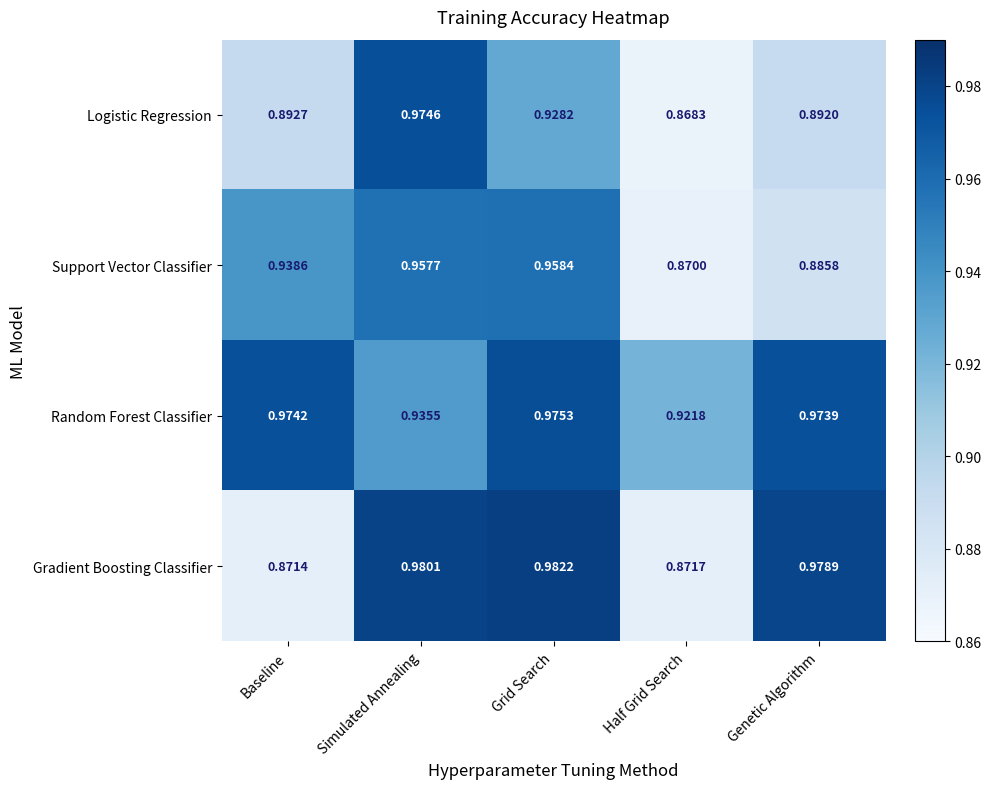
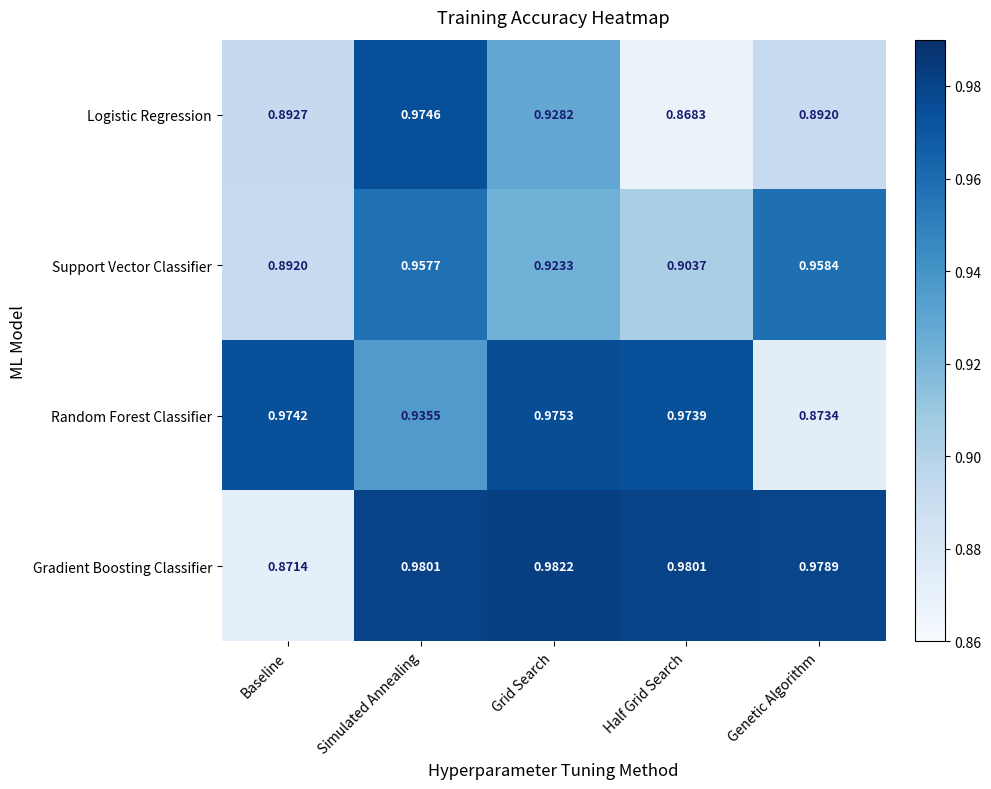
  {
    "Logistic Regression": {
      "Baseline": 0.8927,
      "Simulated Annealing": 0.9746,
      "Grid Search": 0.9282,
      "Half Grid Search": 0.8683,
      "Genetic Algorithm": 0.8920
    },
    "Support Vector Classifier": {
-     "Baseline": 0.9386,
+     "Baseline": 0.8920,
      "Simulated Annealing": 0.9577,
-     "Grid Search": 0.9584,
-     "Half Grid Search": 0.8700,
-     "Genetic Algorithm": 0.8858
+     "Grid Search": 0.9233,
+     "Half Grid Search": 0.9037,
+     "Genetic Algorithm": 0.9584
    },
    "Random Forest Classifier": {
      "Baseline": 0.9742,
      "Simulated Annealing": 0.9355,
      "Grid Search": 0.9753,
-     "Half Grid Search": 0.9218,
-     "Genetic Algorithm": 0.9739
+     "Half Grid Search": 0.9739,
+     "Genetic Algorithm": 0.8734
    },
    "Gradient Boosting Classifier": {
      "Baseline": 0.8714,
      "Simulated Annealing": 0.9801,
      "Grid Search": 0.9822,
-     "Half Grid Search": 0.8717,
+     "Half Grid Search": 0.9801,
      "Genetic Algorithm": 0.9789
    }
  }
